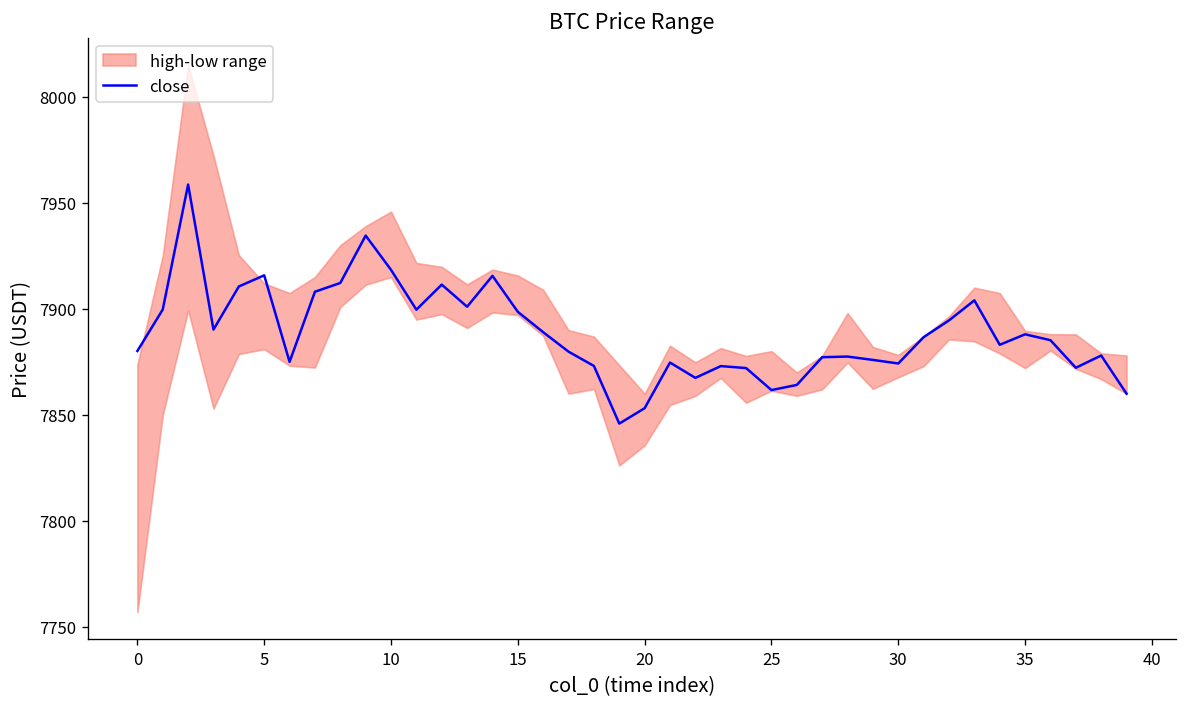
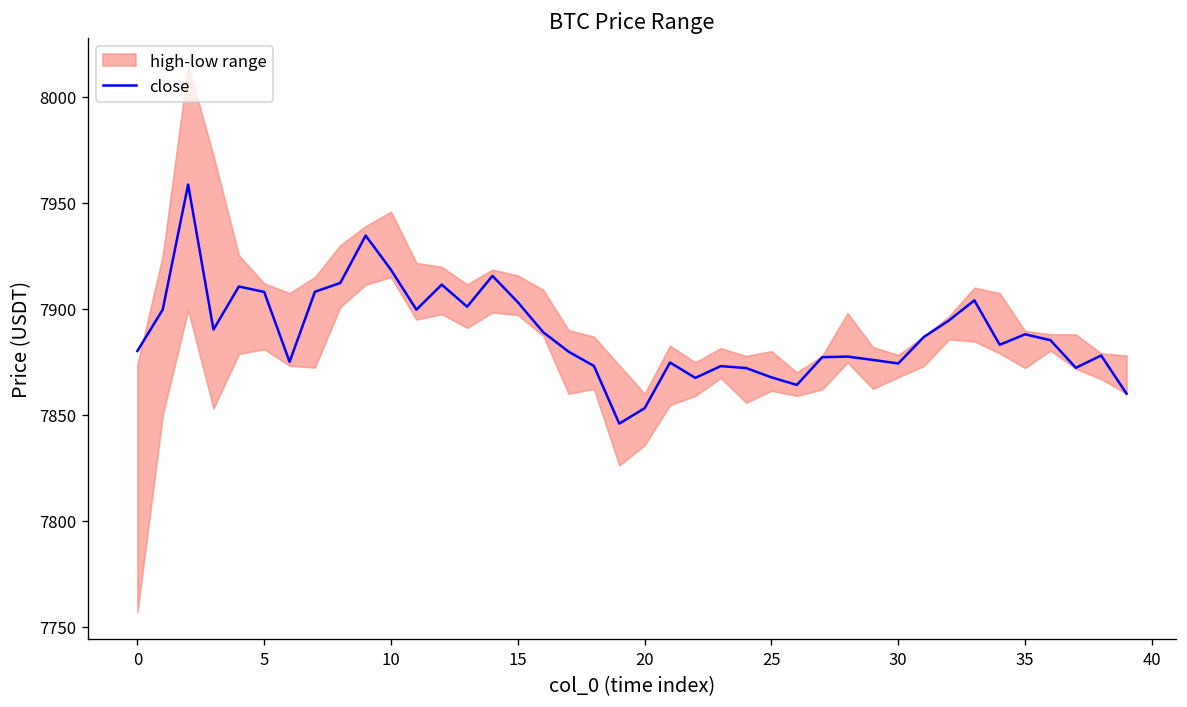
  {
    "close": {
      "0": 7880,
-     "5": 7916,
+     "5": 7908,
      "10": 7918,
-     "15": 7899,
+     "15": 7903,
      "20": 7853,
-     "25": 7862,
+     "25": 7868,
      "30": 7874,
      "35": 7888
    }
  }
